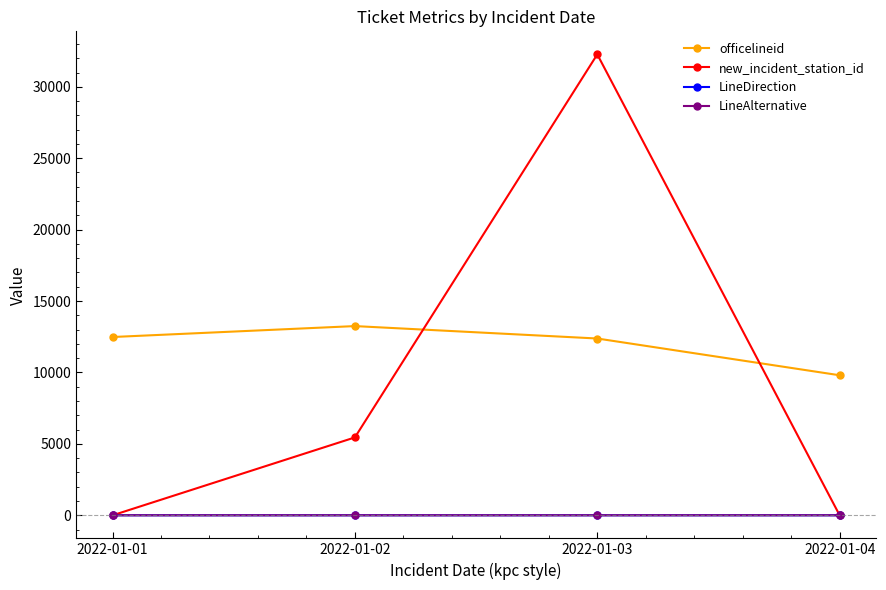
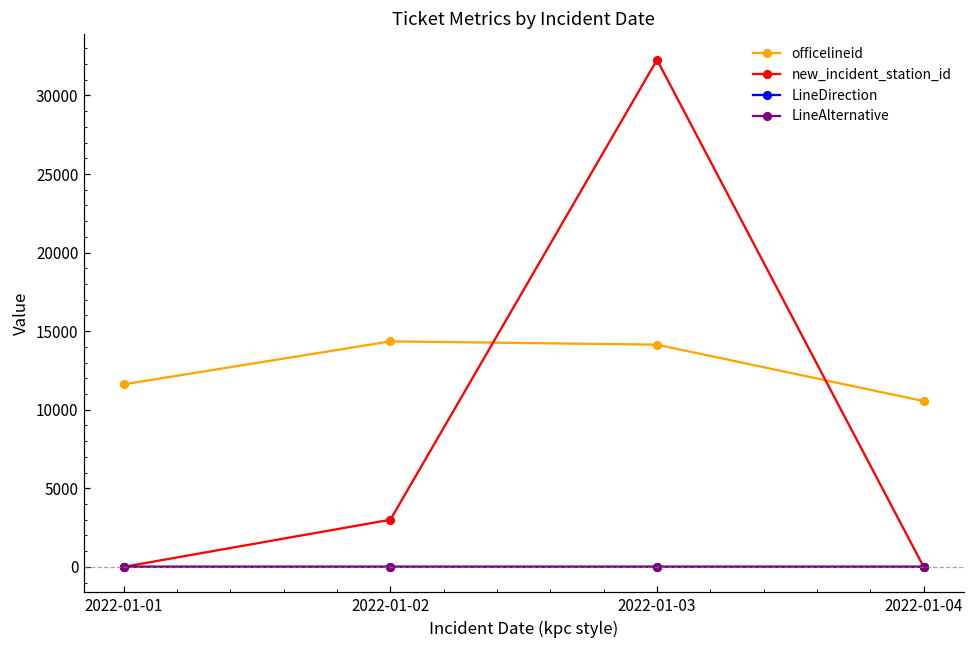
  {
    "officelineid": {
-     "2022-01-01": 12500,
-     "2022-01-02": 13200,
-     "2022-01-03": 12400,
-     "2022-01-04": 9800
+     "2022-01-01": 11600,
+     "2022-01-02": 14400,
+     "2022-01-03": 14100,
+     "2022-01-04": 10600
    },
    "new_incident_station_id": {
-     "2022-01-02": 5500,
+     "2022-01-02": 3000,
      "2022-01-03": 32300
    },
    "LineAlternative": {
      "2022-01-02": 0,
      "2022-01-03": 0
    }
  }
